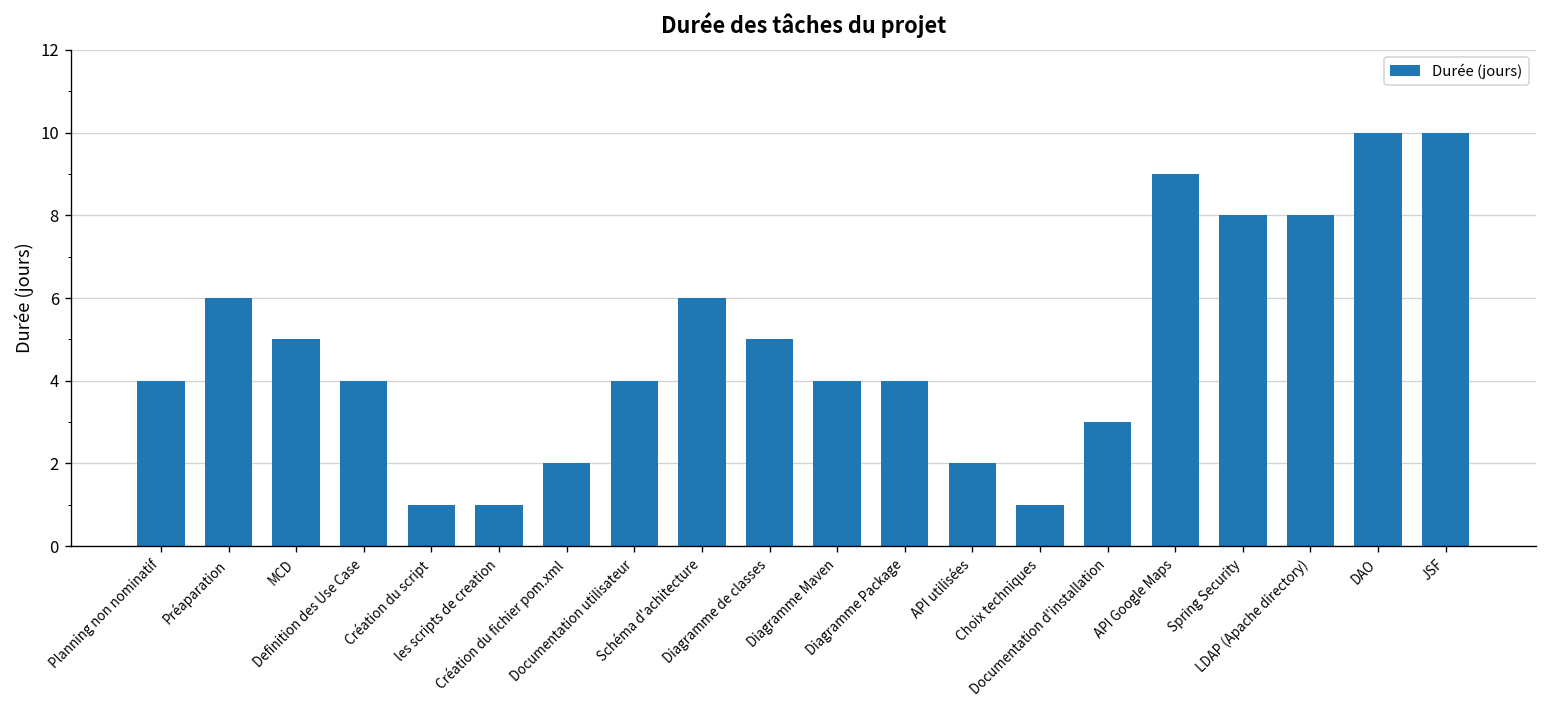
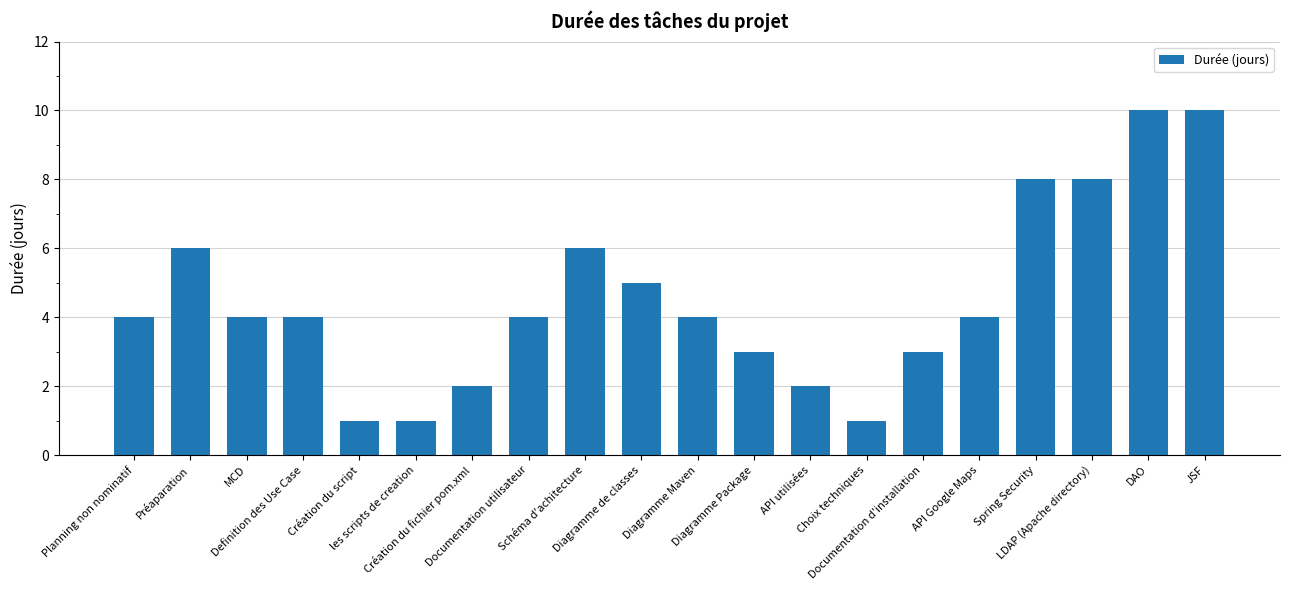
  {
    "Planning non nominatif": 4,
    "Préaparation": 6,
-   "MCD": 5,
+   "MCD": 4,
    "Definition des Use Case": 4,
    "Création du script": 1,
    "les scripts de creation": 1,
    "Création du fichier pom.xml": 2,
    "Documentation utilisateur": 4,
    "Schéma d'achitecture": 6,
    "Diagramme de classes": 5,
    "Diagramme Maven": 4,
-   "Diagramme Package": 4,
+   "Diagramme Package": 3,
    "API utilisées": 2,
    "Choix techniques": 1,
    "Documentation d'installation": 3,
-   "API Google Maps": 9,
+   "API Google Maps": 4,
    "Spring Security": 8,
    "LDAP (Apache directory)": 8,
    "DAO": 10,
    "JSF": 10
  }
